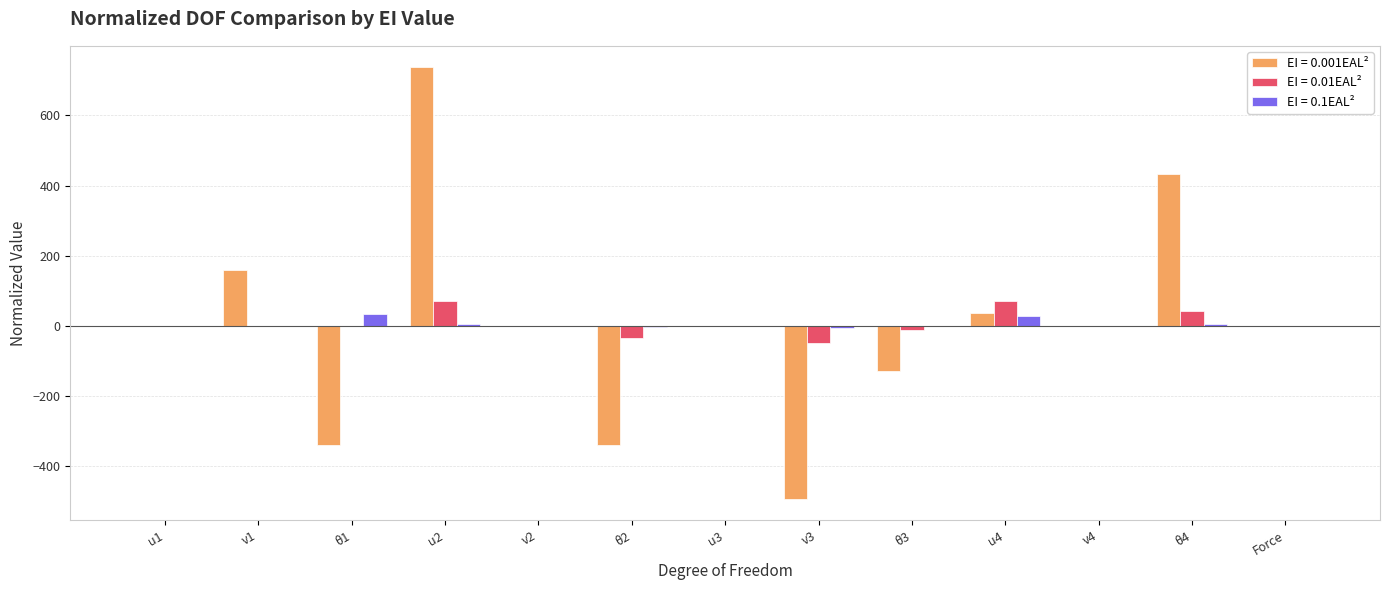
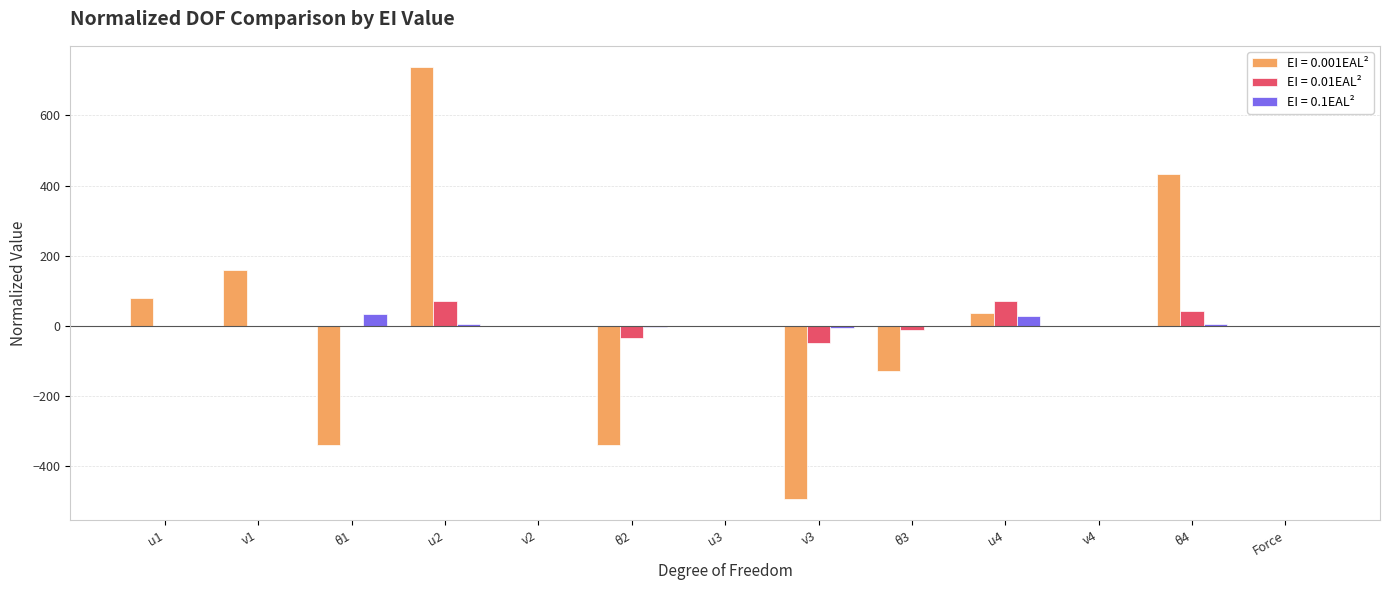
  {
    "EI = 0.001EAL²": {
-     "u1": 0,
+     "u1": 80,
      "v1": 160,
      "θ1": -340,
      "u2": 740,
      "θ2": -340,
      "v3": -490,
      "θ3": -130,
      "u4": 40,
      "v4": 0,
      "θ4": 430
    },
    "EI = 0.01EAL²": {
      "u1": 0,
      "v1": 0,
      "θ1": 0,
      "u2": 70,
      "θ2": -30,
      "v3": -50,
      "θ3": -10,
      "u4": 70,
      "v4": 0,
      "θ4": 40
    },
    "EI = 0.1EAL²": {
      "u1": 0,
      "v1": 0,
      "θ1": 30,
      "u4": 30,
      "v4": 0
    }
  }
